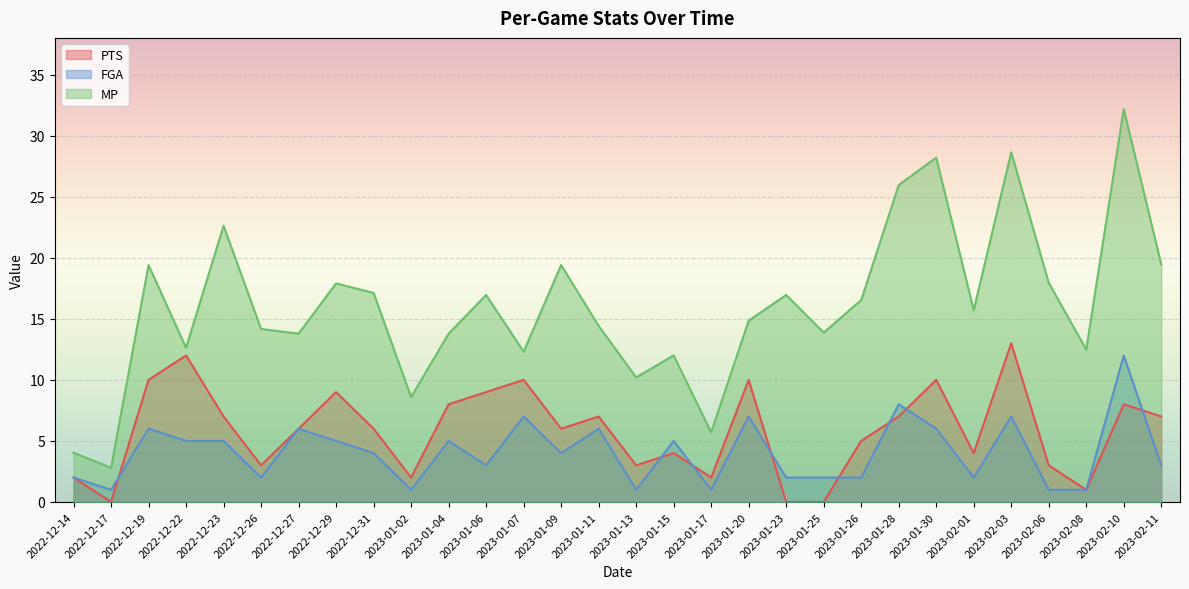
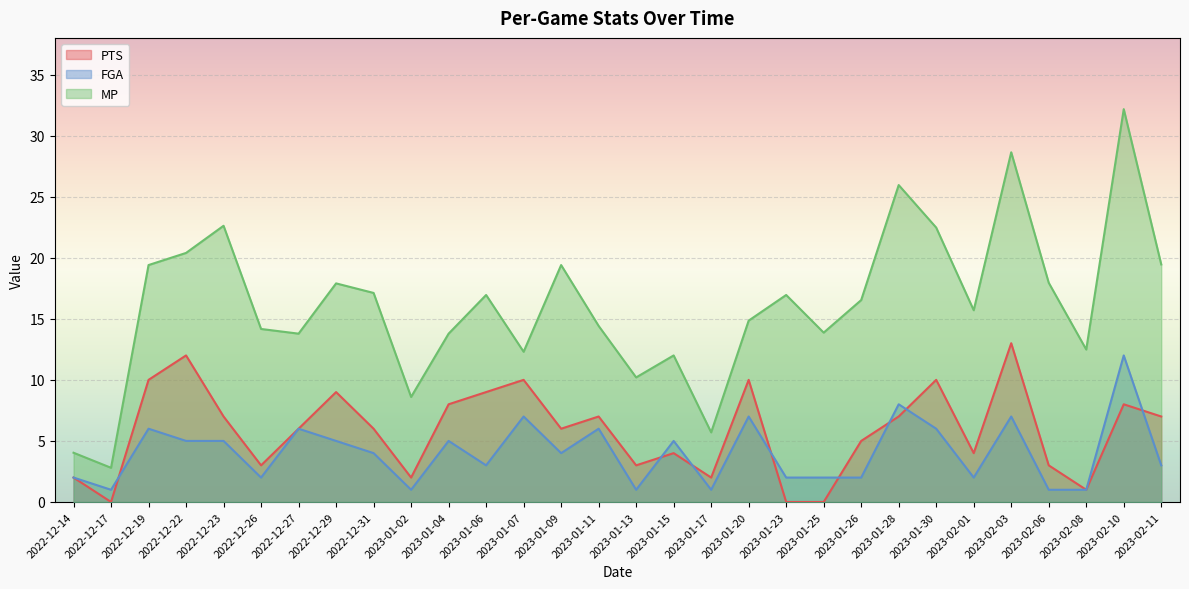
  {
    "PTS": {
      "2022-12-17": 0.0,
      "2022-12-19": 10.0,
      "2022-12-22": 12.0,
      "2022-12-23": 7.0,
      "2022-12-26": 3.0,
      "2022-12-29": 9.0,
      "2022-12-31": 6.0,
      "2023-01-02": 2.0,
      "2023-01-04": 8.0,
      "2023-01-06": 9.0,
      "2023-01-07": 10.0,
      "2023-01-09": 6.0,
      "2023-01-11": 7.0,
      "2023-01-13": 3.0,
      "2023-01-15": 4.0,
      "2023-01-17": 2.0,
      "2023-01-20": 10.0,
      "2023-01-23": 0.0,
      "2023-01-25": 0.0,
      "2023-01-26": 5.0,
      "2023-01-28": 7.0,
      "2023-01-30": 10.0,
      "2023-02-01": 4.0,
      "2023-02-03": 13.0,
      "2023-02-06": 3.0,
      "2023-02-10": 8.0,
      "2023-02-11": 7.0
    },
    "FGA": {
      "2022-12-17": 1.0,
      "2022-12-19": 6.0,
      "2022-12-22": 5.0,
      "2022-12-23": 5.0,
      "2022-12-26": 2.0,
      "2022-12-29": 5.0,
      "2022-12-31": 4.0,
      "2023-01-02": 1.0,
      "2023-01-04": 5.0,
      "2023-01-06": 3.0,
      "2023-01-07": 7.0,
      "2023-01-09": 4.0,
      "2023-01-11": 6.0,
      "2023-01-13": 1.0,
      "2023-01-15": 5.0,
      "2023-01-17": 1.0,
      "2023-01-20": 7.0,
      "2023-01-23": 2.0,
      "2023-01-25": 2.0,
      "2023-01-26": 2.0,
      "2023-01-28": 8.0,
      "2023-01-30": 6.0,
      "2023-02-01": 2.0,
      "2023-02-03": 7.0,
      "2023-02-06": 1.0,
      "2023-02-10": 12.0,
      "2023-02-11": 3.0
    },
    "MP": {
      "2022-12-14": 4.0,
      "2022-12-17": 2.8,
      "2022-12-19": 19.4,
-     "2022-12-22": 12.6,
+     "2022-12-22": 20.4,
      "2022-12-23": 22.6,
      "2022-12-26": 14.2,
      "2022-12-27": 13.8,
      "2022-12-29": 17.9,
      "2022-12-31": 17.1,
      "2023-01-02": 8.6,
      "2023-01-04": 13.8,
      "2023-01-06": 17.0,
      "2023-01-07": 12.3,
      "2023-01-09": 19.4,
      "2023-01-11": 14.4,
      "2023-01-13": 10.2,
      "2023-01-15": 12.0,
      "2023-01-17": 5.7,
      "2023-01-20": 14.9,
      "2023-01-23": 17.0,
      "2023-01-25": 13.9,
      "2023-01-26": 16.5,
      "2023-01-28": 26.0,
-     "2023-01-30": 28.2,
+     "2023-01-30": 22.5,
      "2023-02-01": 15.7,
      "2023-02-03": 28.6,
      "2023-02-06": 18.0,
      "2023-02-08": 12.5,
      "2023-02-10": 32.2,
      "2023-02-11": 19.5
    }
  }
